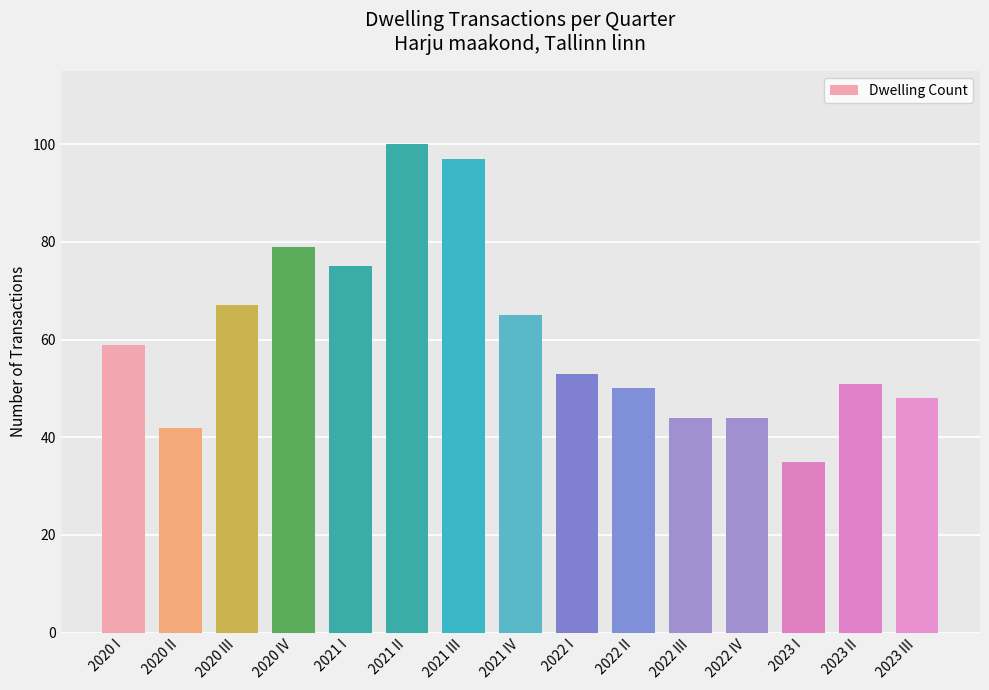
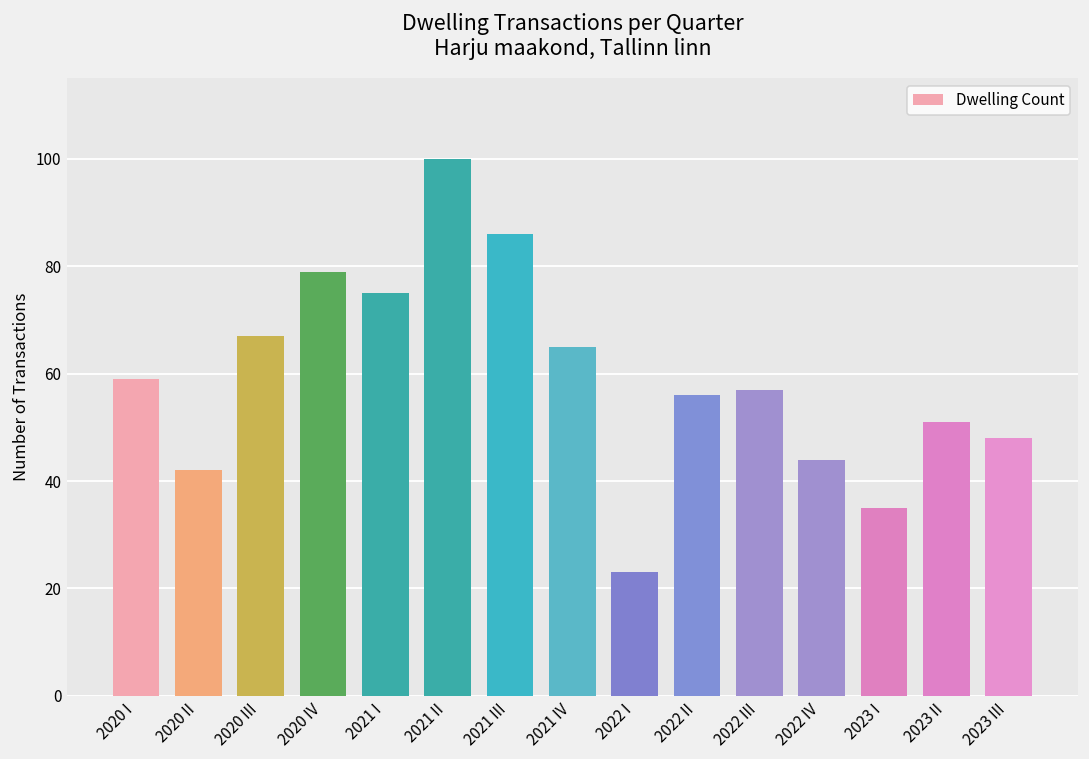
  {
    "2020 I": 59,
    "2020 II": 42,
    "2020 III": 67,
    "2020 IV": 79,
    "2021 I": 75,
    "2021 II": 100,
-   "2021 III": 97,
+   "2021 III": 86,
    "2021 IV": 65,
-   "2022 I": 53,
-   "2022 II": 50,
-   "2022 III": 44,
+   "2022 I": 23,
+   "2022 II": 56,
+   "2022 III": 57,
    "2022 IV": 44,
    "2023 I": 35,
    "2023 II": 51,
    "2023 III": 48
  }
